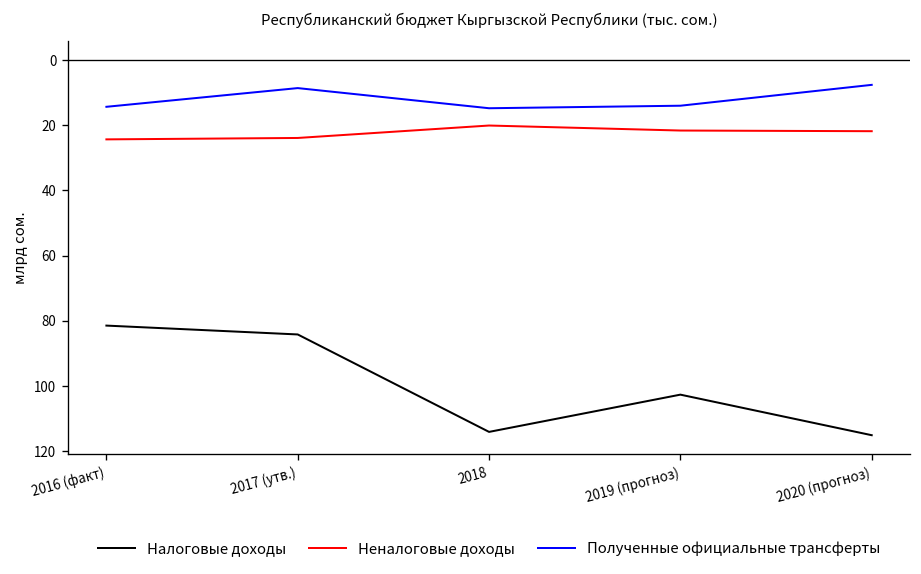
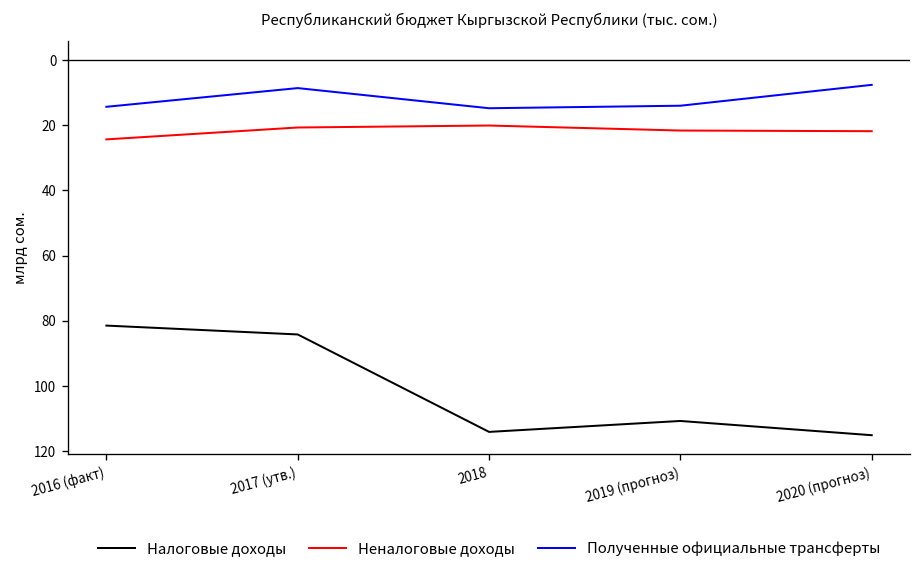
  {
    "Налоговые доходы": {
      "2016 (факт)": 81,
      "2017 (утв.)": 84,
      "2018": 114,
-     "2019 (прогноз)": 103,
+     "2019 (прогноз)": 111,
      "2020 (прогноз)": 115
    },
    "Неналоговые доходы": {
      "2016 (факт)": 24,
-     "2017 (утв.)": 24,
+     "2017 (утв.)": 21,
      "2018": 20,
      "2019 (прогноз)": 22,
      "2020 (прогноз)": 22
    },
    "Полученные официальные трансферты": {
      "2016 (факт)": 14,
      "2017 (утв.)": 9,
      "2018": 15,
      "2019 (прогноз)": 14,
      "2020 (прогноз)": 8
    }
  }
